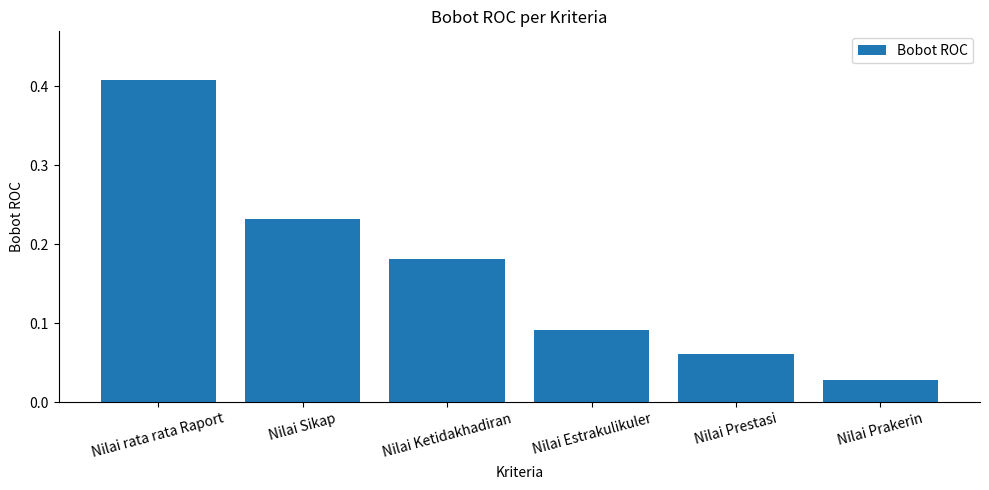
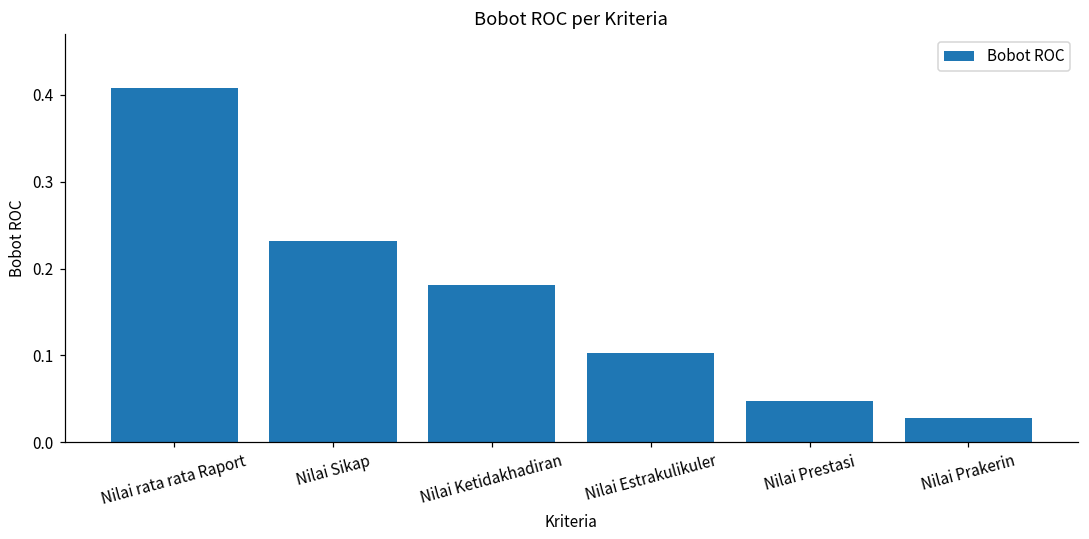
  {
    "Nilai rata rata Raport": 0.41,
    "Nilai Sikap": 0.23,
    "Nilai Ketidakhadiran": 0.18,
-   "Nilai Estrakulikuler": 0.09,
-   "Nilai Prestasi": 0.06,
+   "Nilai Estrakulikuler": 0.10,
+   "Nilai Prestasi": 0.05,
    "Nilai Prakerin": 0.03
  }
